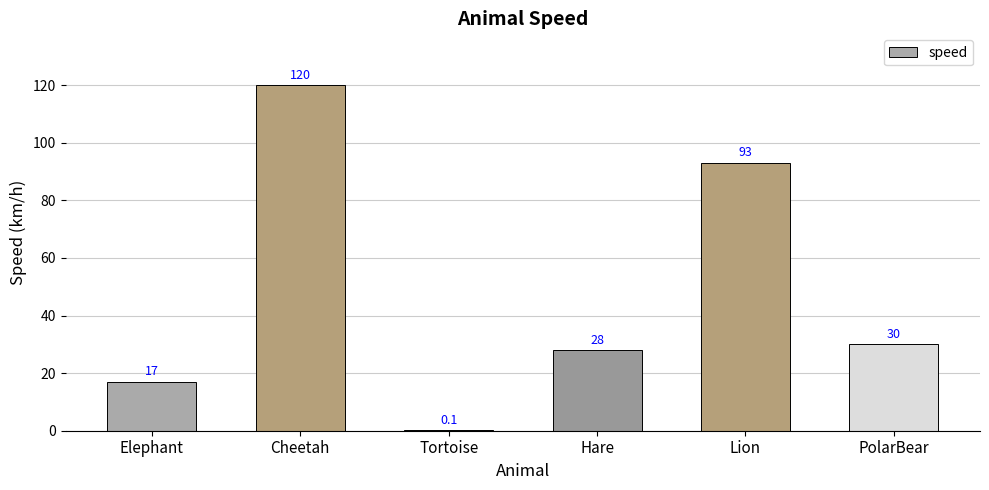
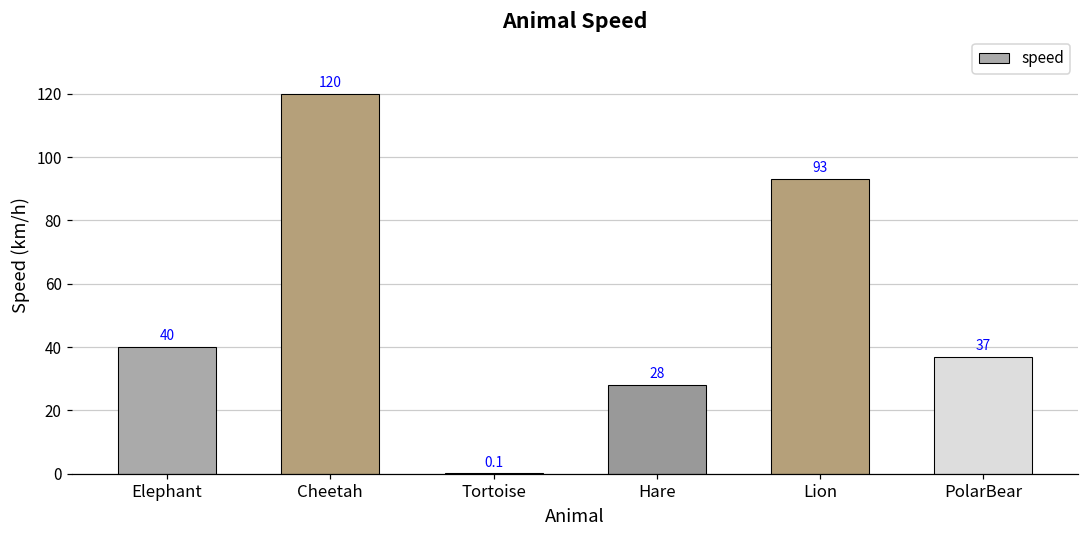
  {
-   "Elephant": 17,
+   "Elephant": 40,
    "Cheetah": 120,
    "Tortoise": 0.1,
    "Hare": 28,
    "Lion": 93,
-   "PolarBear": 30
+   "PolarBear": 37
  }
